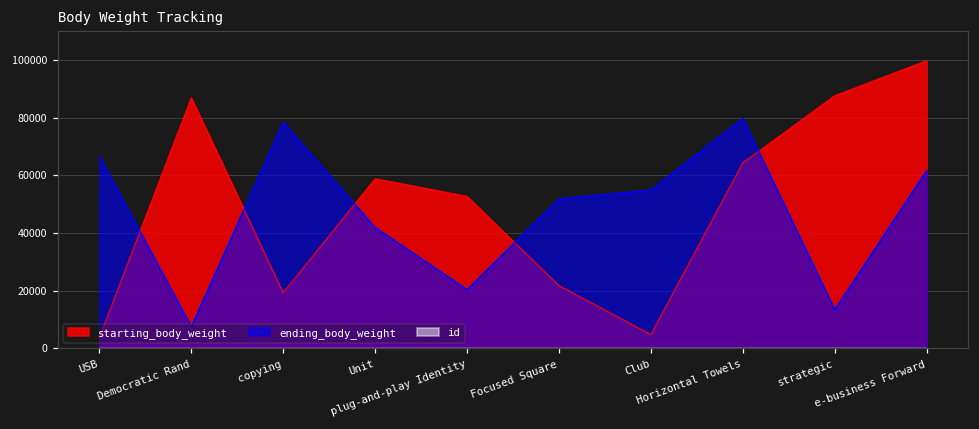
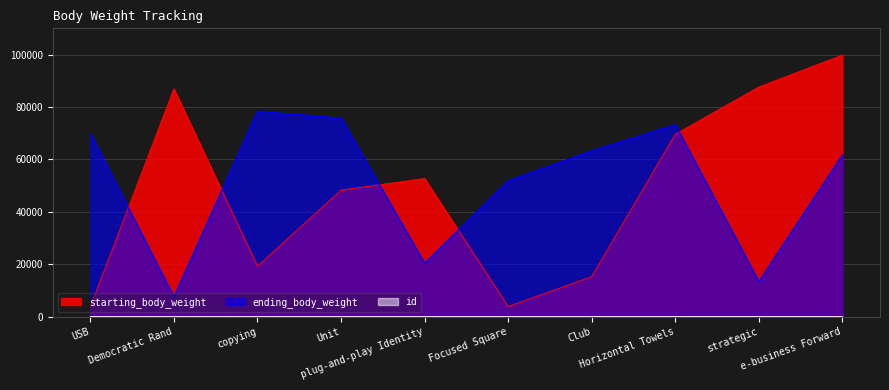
  {
    "starting_body_weight": {
      "Democratic Rand": 87000,
      "copying": 19000,
-     "Unit": 59000,
+     "Unit": 48000,
      "plug-and-play Identity": 53000,
-     "Focused Square": 22000,
-     "Club": 5000,
-     "Horizontal Towels": 64000,
+     "Focused Square": 4000,
+     "Club": 15000,
+     "Horizontal Towels": 70000,
      "strategic": 88000,
      "e-business Forward": 100000
    },
    "ending_body_weight": {
-     "USB": 67000,
+     "USB": 70000,
      "copying": 78000,
-     "Unit": 42000,
+     "Unit": 76000,
      "plug-and-play Identity": 20000,
      "Focused Square": 52000,
-     "Club": 55000,
-     "Horizontal Towels": 80000,
+     "Club": 63000,
+     "Horizontal Towels": 73000,
      "strategic": 13000,
      "e-business Forward": 62000
    },
    "id": {
      "USB": 0,
      "Democratic Rand": 0,
      "copying": 0,
      "Unit": 0,
      "plug-and-play Identity": 0,
      "Focused Square": 0,
      "Club": 0,
      "Horizontal Towels": 0,
      "strategic": 0,
      "e-business Forward": 0
    }
  }
